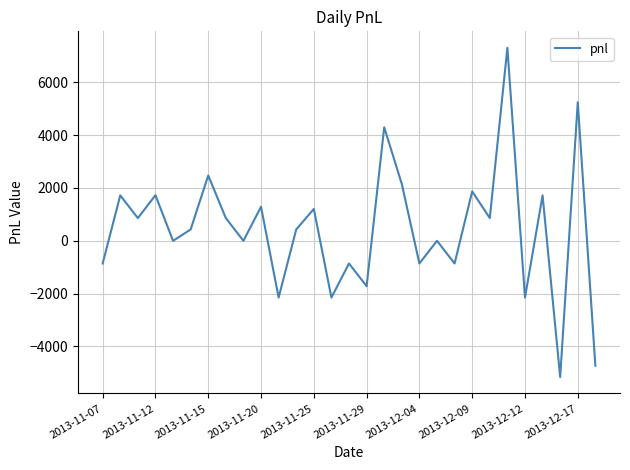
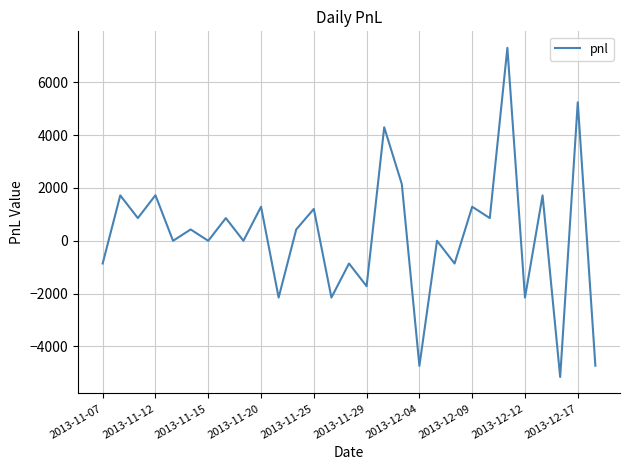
  {
    "2013-11-07": -900,
    "2013-11-12": 1700,
-   "2013-11-15": 2500,
+   "2013-11-15": 0,
    "2013-11-20": 1300,
    "2013-11-25": 1200,
    "2013-11-29": -1700,
-   "2013-12-04": -900,
-   "2013-12-09": 1900,
+   "2013-12-04": -4700,
+   "2013-12-09": 1300,
    "2013-12-12": -2200,
    "2013-12-17": 5200
  }
